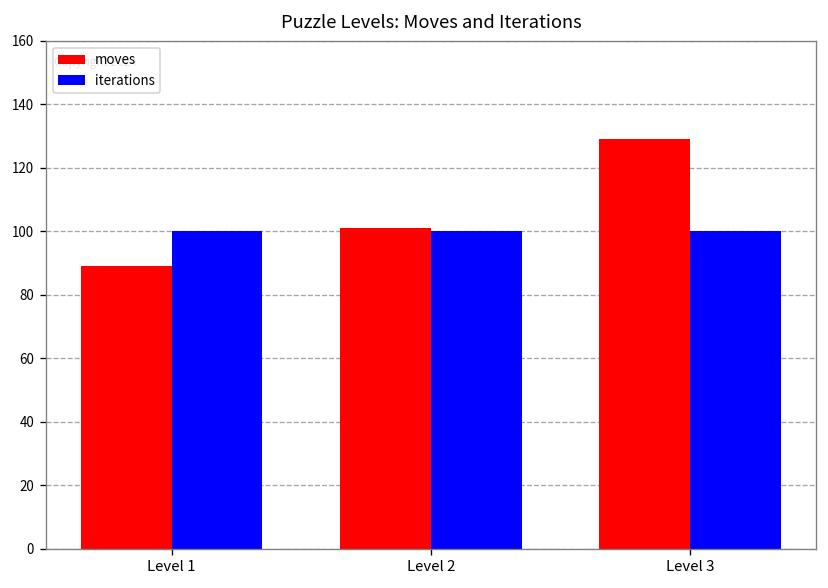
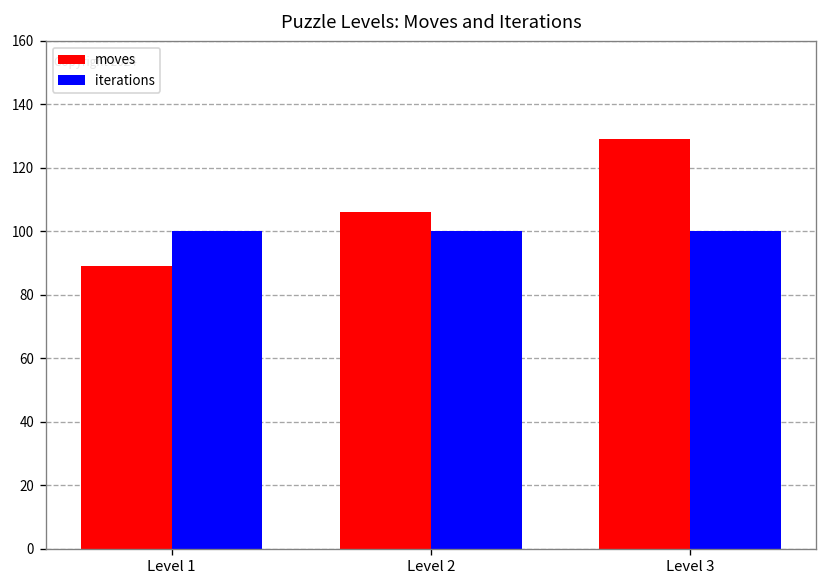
  {
    "moves": {
      "Level 1": 89,
-     "Level 2": 101,
+     "Level 2": 106,
      "Level 3": 129
    },
    "iterations": {
      "Level 1": 100,
      "Level 2": 100,
      "Level 3": 100
    }
  }
